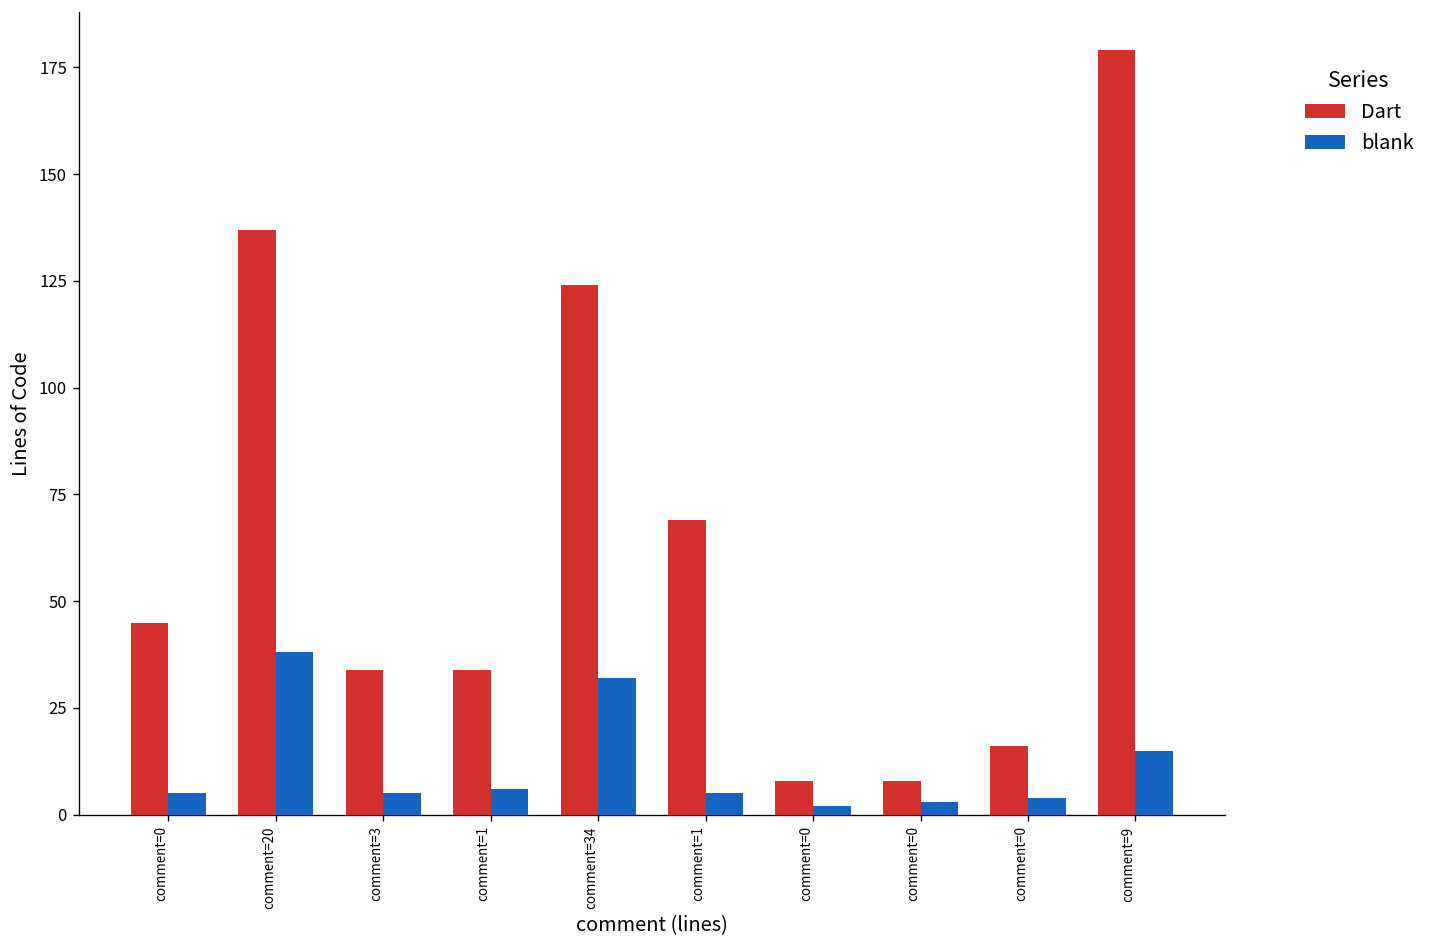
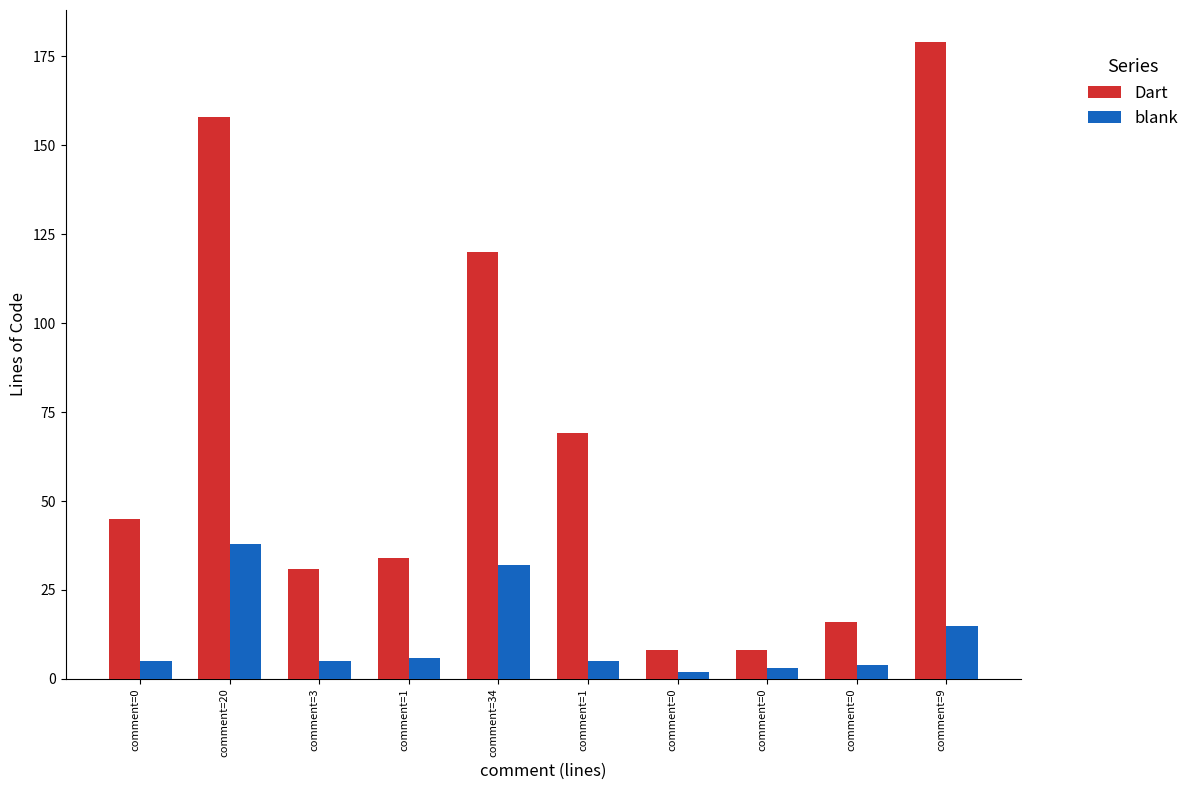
  {
    "Dart": {
-     "comment=20": 137,
-     "comment=3": 34,
-     "comment=34": 124,
+     "comment=20": 158,
+     "comment=3": 31,
+     "comment=34": 120,
      "comment=9": 179
    },
    "blank": {
      "comment=20": 38,
      "comment=3": 5,
      "comment=34": 32,
      "comment=9": 15
    }
  }
